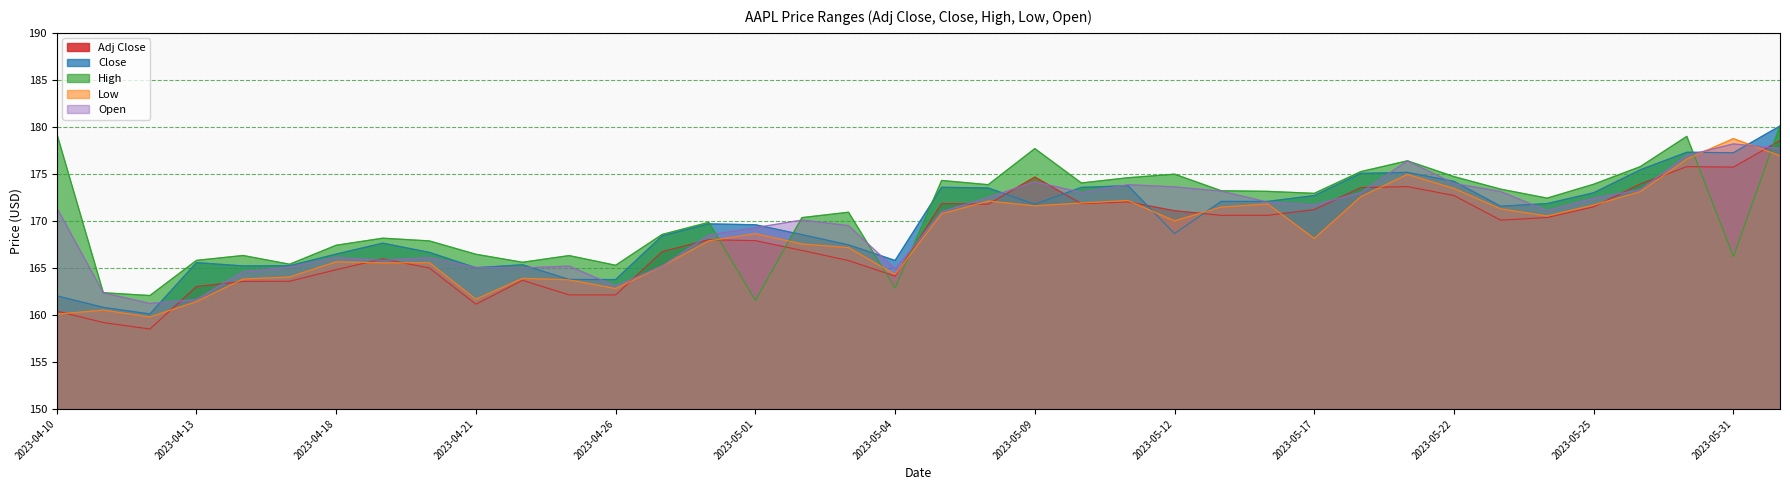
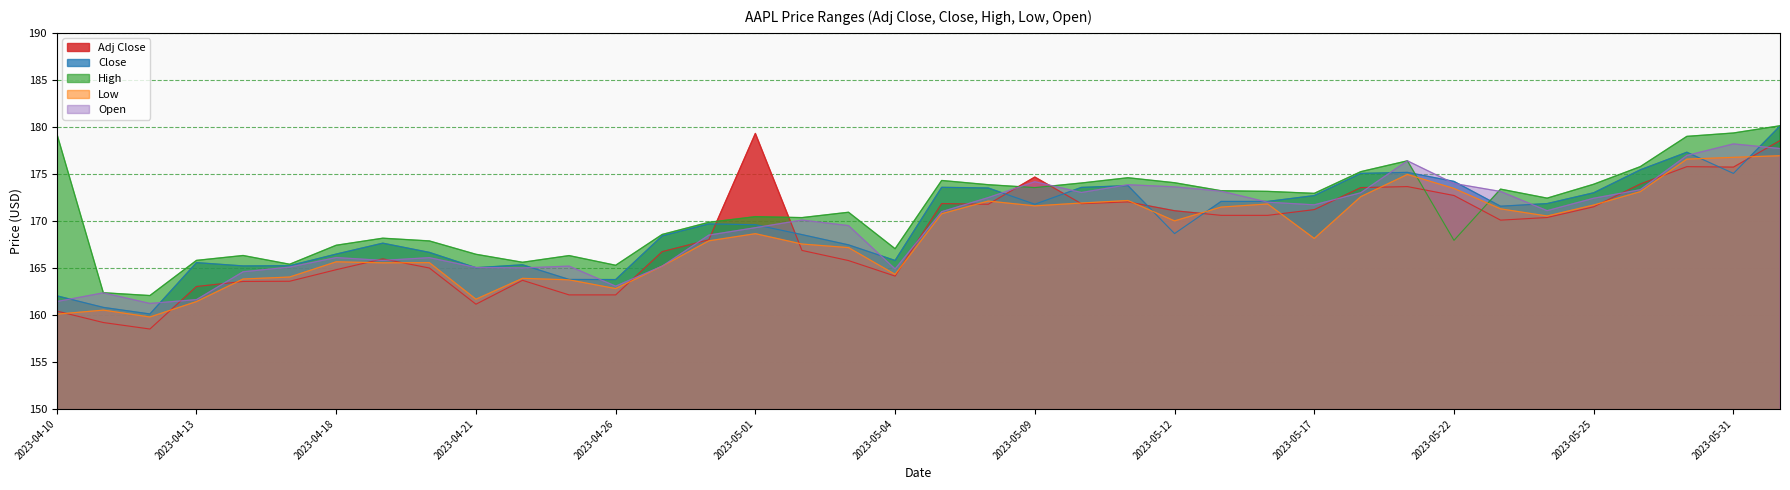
  {
    "Adj Close": {
      "2023-04-10": 160,
      "2023-04-13": 163,
      "2023-04-18": 165,
      "2023-04-21": 161,
      "2023-04-26": 162,
-     "2023-05-01": 168,
+     "2023-05-01": 179,
      "2023-05-09": 175,
      "2023-05-12": 171,
      "2023-05-17": 171,
      "2023-05-22": 173,
      "2023-05-31": 176
    },
    "Close": {
      "2023-04-10": 162,
      "2023-04-18": 166,
      "2023-04-26": 164,
      "2023-05-01": 170,
      "2023-05-04": 166,
      "2023-05-12": 169,
      "2023-05-25": 173,
-     "2023-05-31": 177
+     "2023-05-31": 175
    },
    "High": {
      "2023-04-10": 179,
      "2023-04-18": 167,
      "2023-04-21": 166,
      "2023-04-26": 165,
-     "2023-05-01": 162,
-     "2023-05-04": 163,
-     "2023-05-09": 178,
-     "2023-05-12": 175,
-     "2023-05-22": 175,
+     "2023-05-01": 170,
+     "2023-05-04": 167,
+     "2023-05-09": 174,
+     "2023-05-12": 174,
+     "2023-05-22": 168,
      "2023-05-25": 174,
-     "2023-05-31": 166
+     "2023-05-31": 179
    },
    "Low": {
      "2023-04-10": 160,
      "2023-04-18": 166,
      "2023-04-21": 162,
      "2023-05-01": 169,
      "2023-05-12": 170,
      "2023-05-17": 168,
      "2023-05-22": 173,
-     "2023-05-31": 179
+     "2023-05-31": 177
    },
    "Open": {
-     "2023-04-10": 171,
+     "2023-04-10": 161,
      "2023-04-18": 166,
      "2023-05-01": 169,
      "2023-05-04": 165,
      "2023-05-09": 174,
      "2023-05-12": 174,
      "2023-05-17": 172,
      "2023-05-25": 172,
      "2023-05-31": 178
    }
  }
